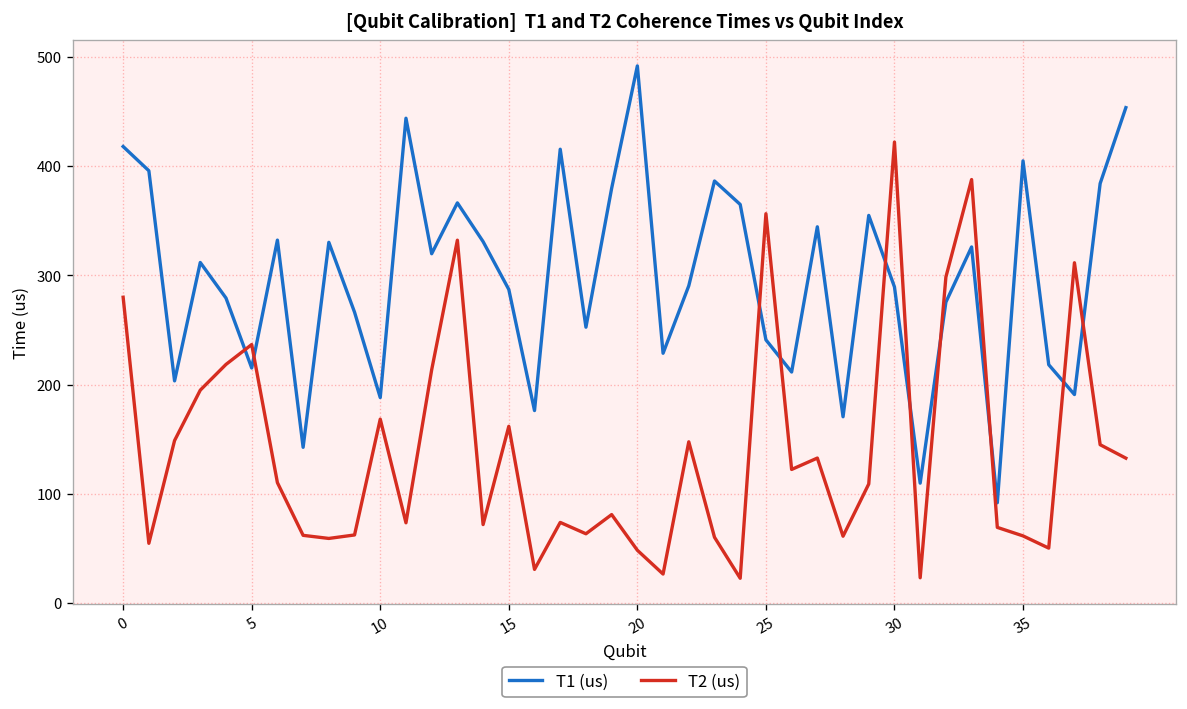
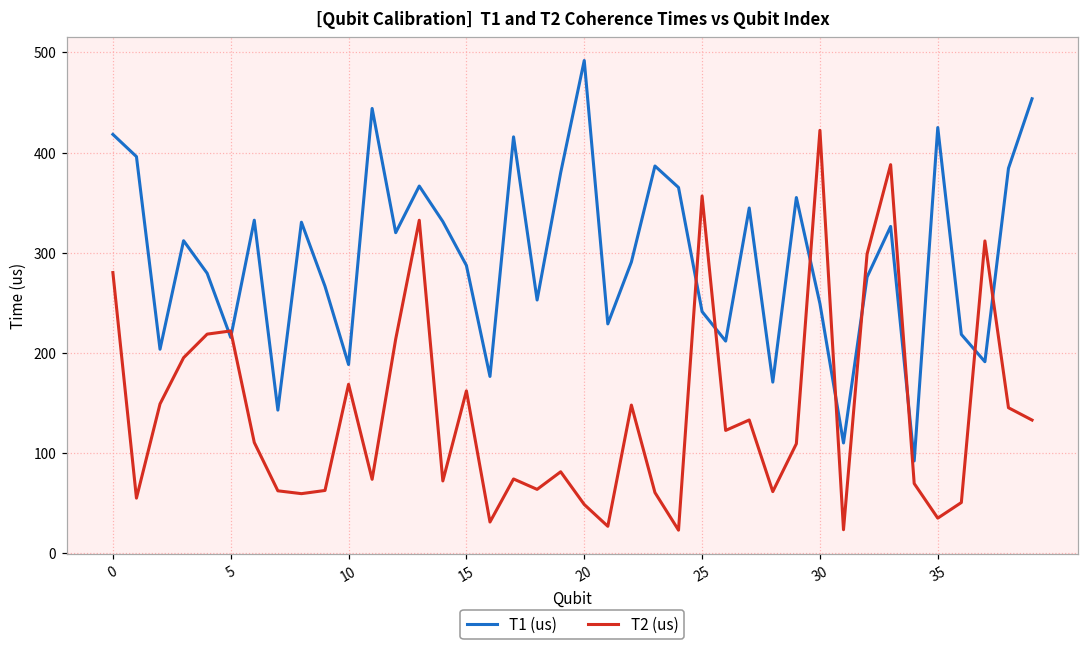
  {
    "T1 (us)": {
      "0": 420,
      "5": 220,
      "10": 190,
      "15": 290,
      "20": 490,
      "25": 240,
-     "30": 290,
-     "35": 400
+     "30": 250,
+     "35": 420
    },
    "T2 (us)": {
      "0": 280,
-     "5": 240,
+     "5": 220,
      "10": 170,
      "15": 160,
      "20": 50,
      "25": 360,
      "30": 420,
-     "35": 60
+     "35": 30
    }
  }
